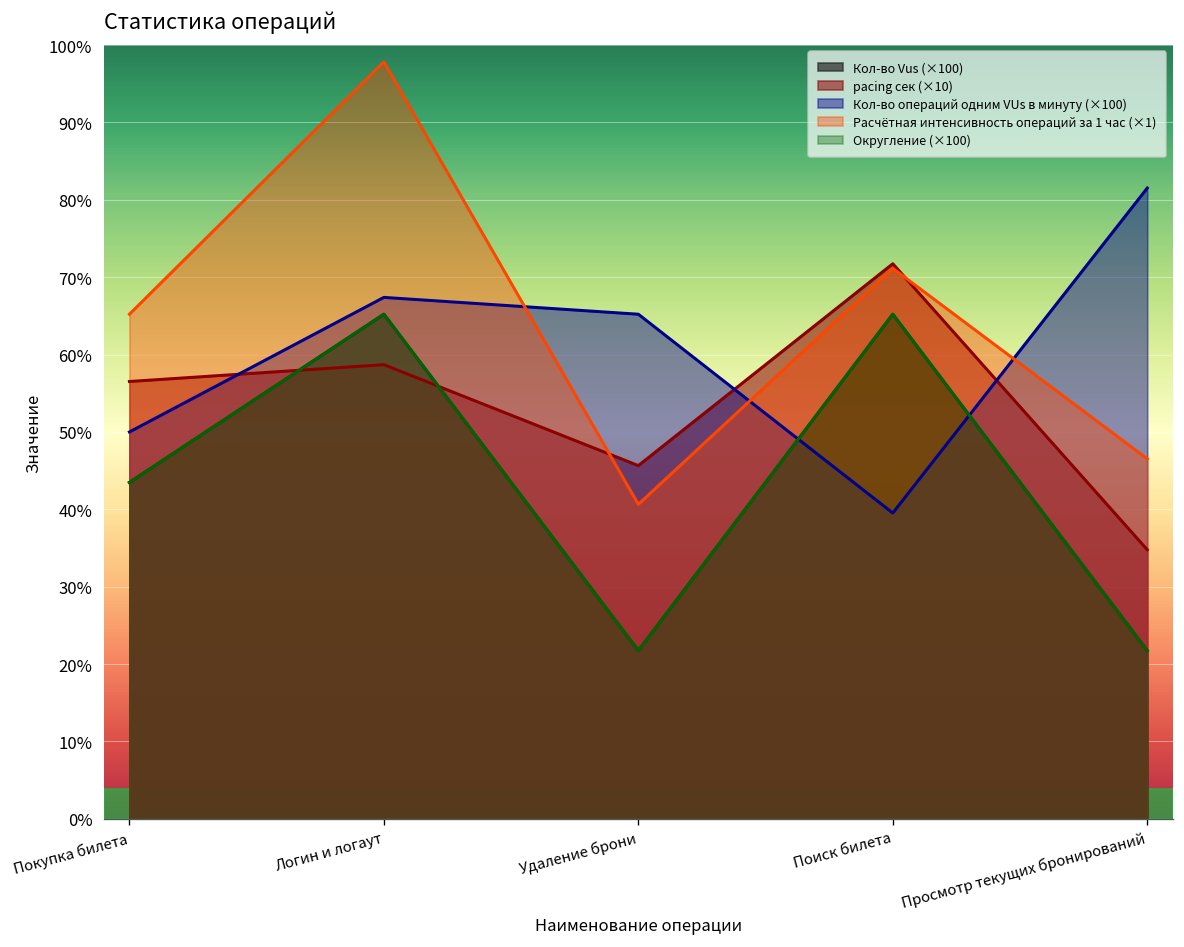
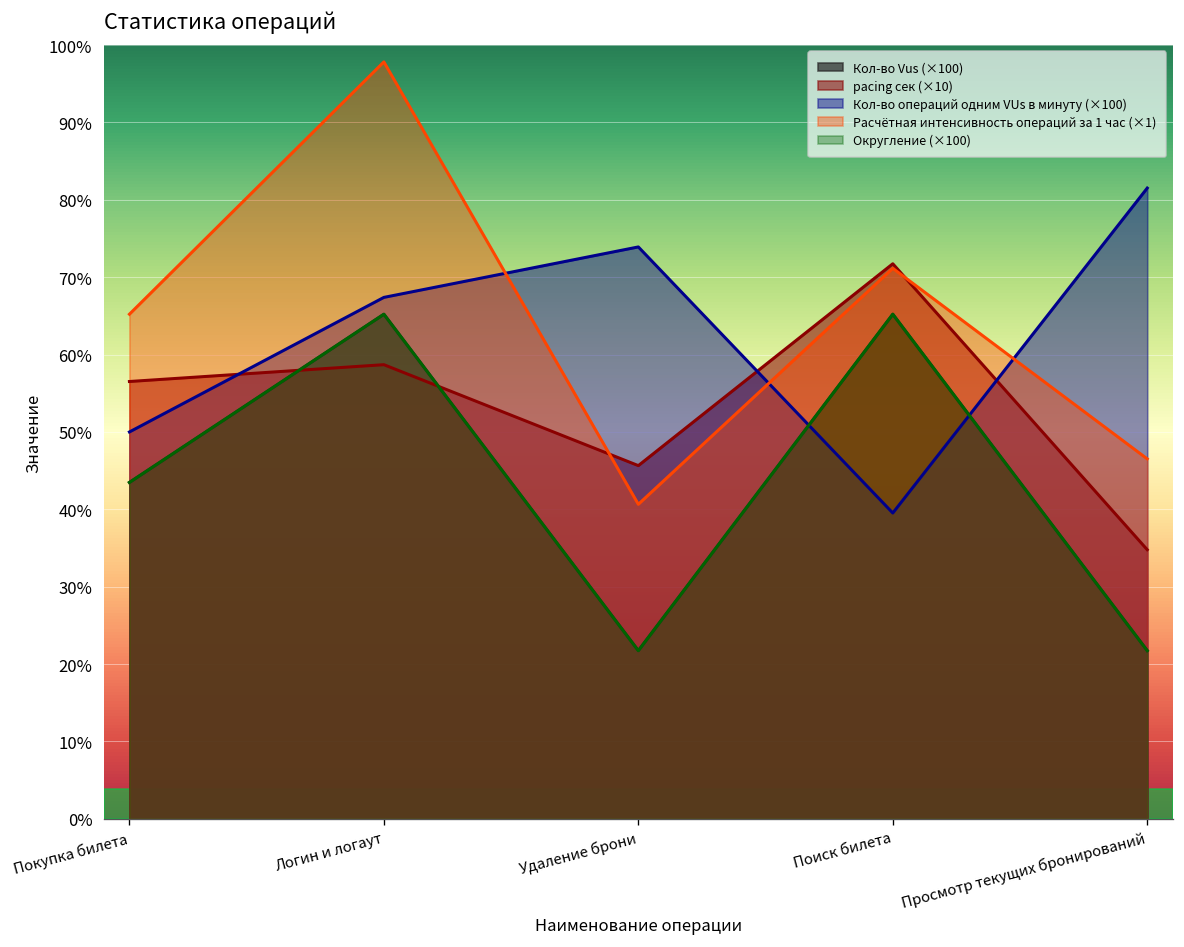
  {
    "Округление (×100)": {
      "Покупка билета": "43%",
      "Логин и логаут": "65%",
      "Удаление брони": "22%",
      "Поиск билета": "65%",
      "Просмотр текущих бронирований": "22%"
    },
    "pacing сек (×10)": {
      "Покупка билета": "57%",
      "Логин и логаут": "59%",
      "Удаление брони": "46%",
      "Поиск билета": "72%",
      "Просмотр текущих бронирований": "35%"
    },
    "Кол-во операций одним VUs в минуту (×100)": {
      "Покупка билета": "50%",
      "Логин и логаут": "67%",
-     "Удаление брони": "65%",
+     "Удаление брони": "74%",
      "Поиск билета": "40%",
      "Просмотр текущих бронирований": "82%"
    },
    "Расчётная интенсивность операций за 1 час (×1)": {
      "Покупка билета": "65%",
      "Логин и логаут": "98%",
      "Удаление брони": "41%",
      "Поиск билета": "71%",
      "Просмотр текущих бронирований": "47%"
    }
  }
